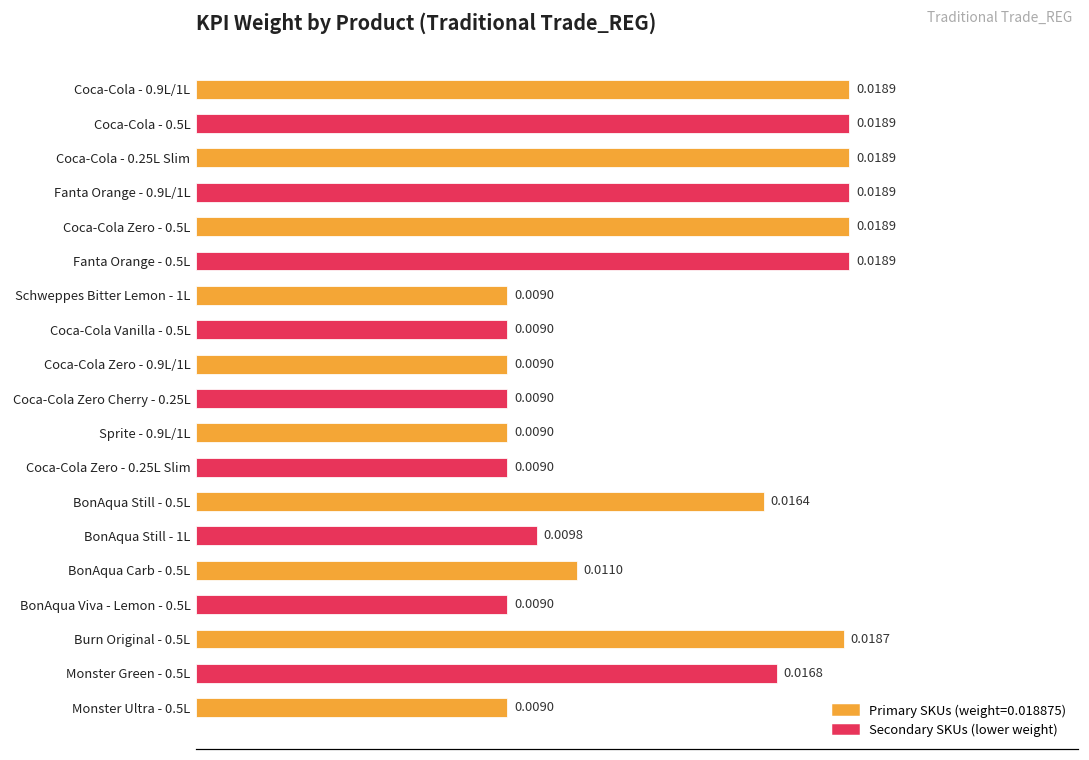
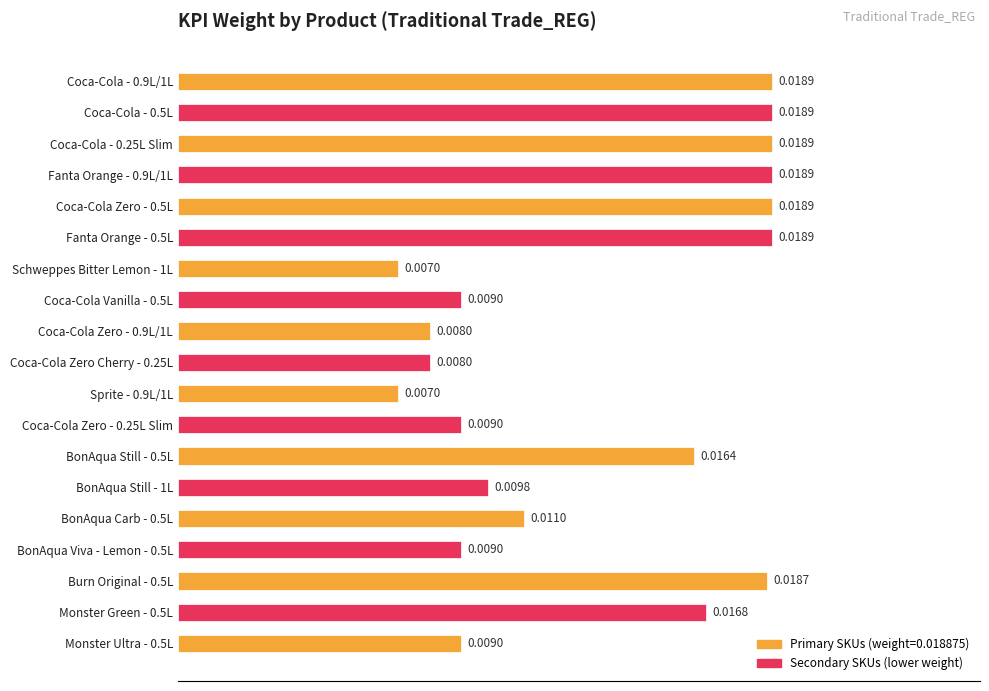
  {
    "Coca-Cola - 0.9L/1L": 0.0189,
    "Coca-Cola - 0.5L": 0.0189,
    "Coca-Cola - 0.25L Slim": 0.0189,
    "Fanta Orange - 0.9L/1L": 0.0189,
    "Coca-Cola Zero - 0.5L": 0.0189,
    "Fanta Orange - 0.5L": 0.0189,
-   "Schweppes Bitter Lemon - 1L": 0.0090,
+   "Schweppes Bitter Lemon - 1L": 0.0070,
    "Coca-Cola Vanilla - 0.5L": 0.0090,
-   "Coca-Cola Zero - 0.9L/1L": 0.0090,
-   "Coca-Cola Zero Cherry - 0.25L": 0.0090,
-   "Sprite - 0.9L/1L": 0.0090,
+   "Coca-Cola Zero - 0.9L/1L": 0.0080,
+   "Coca-Cola Zero Cherry - 0.25L": 0.0080,
+   "Sprite - 0.9L/1L": 0.0070,
    "Coca-Cola Zero - 0.25L Slim": 0.0090,
    "BonAqua Still - 0.5L": 0.0164,
    "BonAqua Still - 1L": 0.0098,
    "BonAqua Carb - 0.5L": 0.0110,
    "BonAqua Viva - Lemon - 0.5L": 0.0090,
    "Burn Original - 0.5L": 0.0187,
    "Monster Green - 0.5L": 0.0168,
    "Monster Ultra - 0.5L": 0.0090
  }
